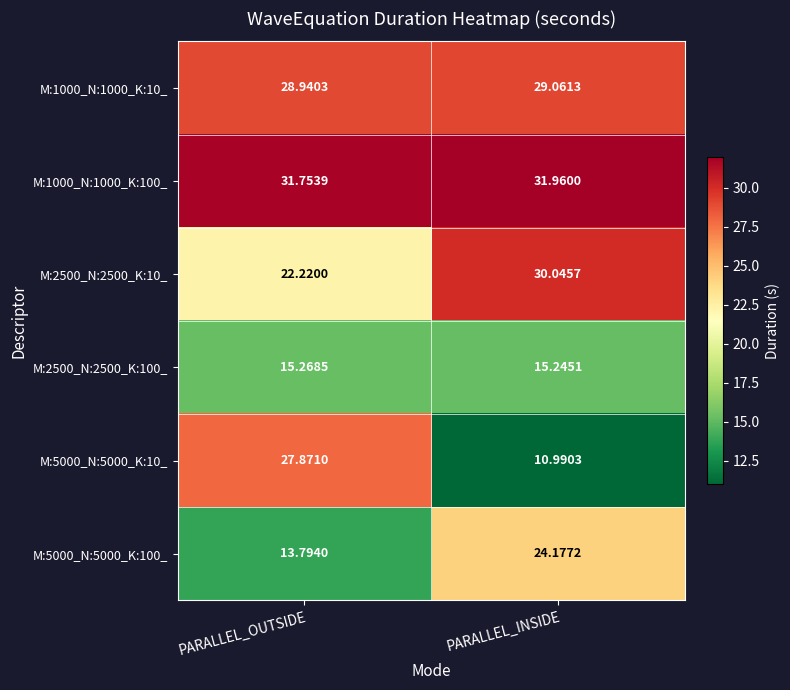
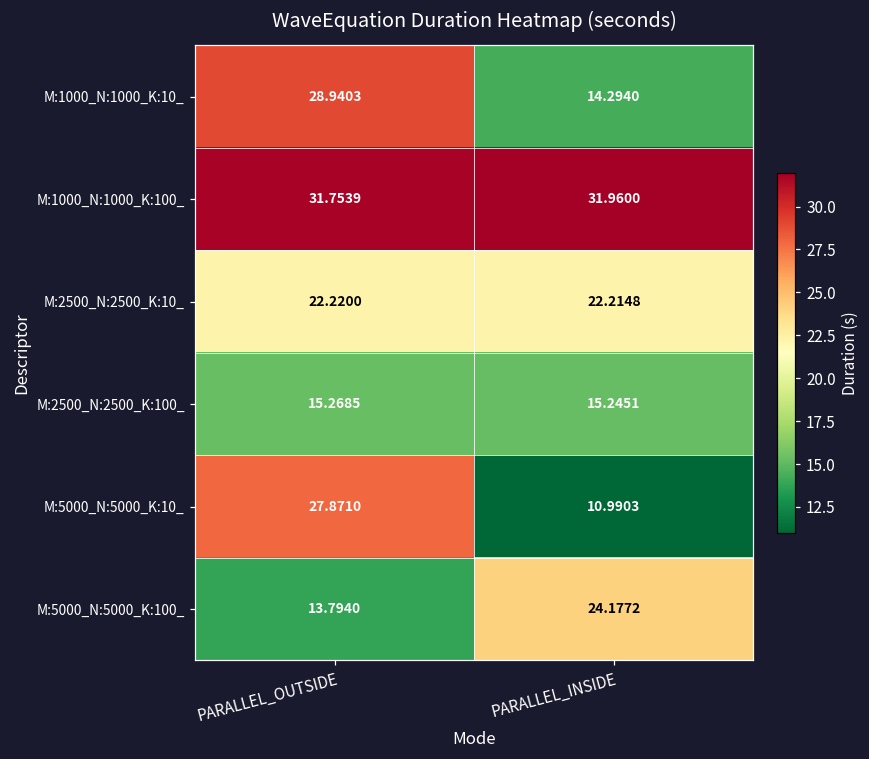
  {
    "M:1000_N:1000_K:10_": {
      "PARALLEL_OUTSIDE": 28.9403,
-     "PARALLEL_INSIDE": 29.0613
+     "PARALLEL_INSIDE": 14.2940
    },
    "M:1000_N:1000_K:100_": {
      "PARALLEL_OUTSIDE": 31.7539,
      "PARALLEL_INSIDE": 31.9600
    },
    "M:2500_N:2500_K:10_": {
      "PARALLEL_OUTSIDE": 22.2200,
-     "PARALLEL_INSIDE": 30.0457
+     "PARALLEL_INSIDE": 22.2148
    },
    "M:2500_N:2500_K:100_": {
      "PARALLEL_OUTSIDE": 15.2685,
      "PARALLEL_INSIDE": 15.2451
    },
    "M:5000_N:5000_K:10_": {
      "PARALLEL_OUTSIDE": 27.8710,
      "PARALLEL_INSIDE": 10.9903
    },
    "M:5000_N:5000_K:100_": {
      "PARALLEL_OUTSIDE": 13.7940,
      "PARALLEL_INSIDE": 24.1772
    }
  }
